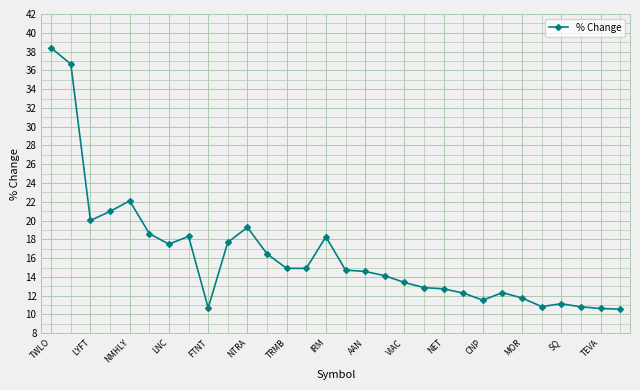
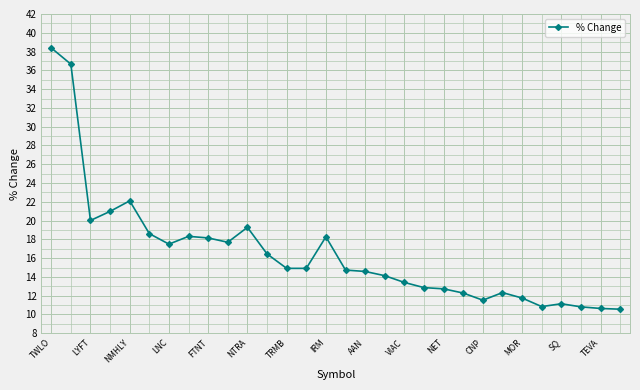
  {
    "TWLO": 38,
    "LYFT": 20,
    "NMHLY": 22,
    "LNC": 17,
-   "FTNT": 11,
+   "FTNT": 18,
    "NTRA": 19,
    "TRMB": 15,
    "IRM": 18,
    "AAN": 15,
    "VIAC": 13,
    "NET": 13,
    "CNP": 12,
    "MOR": 12,
    "SQ": 11,
    "TEVA": 11
  }
